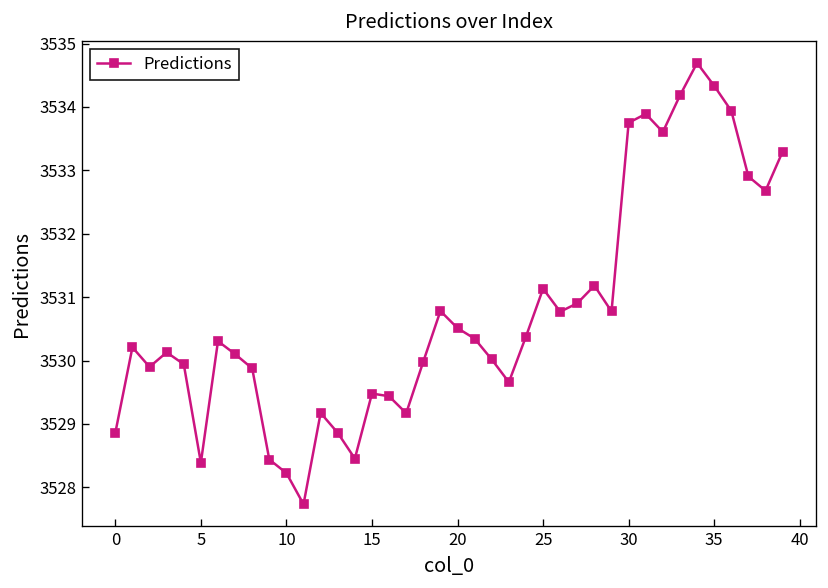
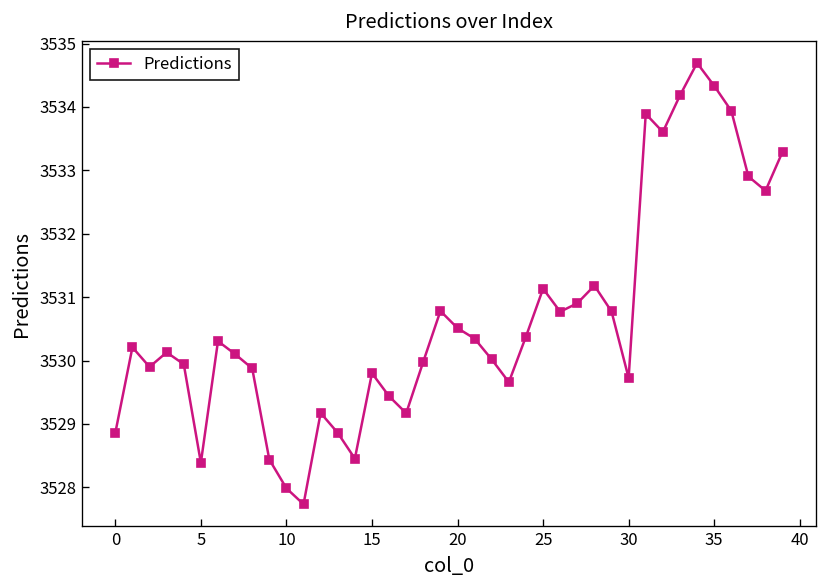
  {
    "0": 3528.9,
    "5": 3528.4,
-   "10": 3528.2,
-   "15": 3529.5,
+   "10": 3528.0,
+   "15": 3529.8,
    "20": 3530.5,
    "25": 3531.1,
-   "30": 3533.8,
+   "30": 3529.7,
    "35": 3534.3
  }
